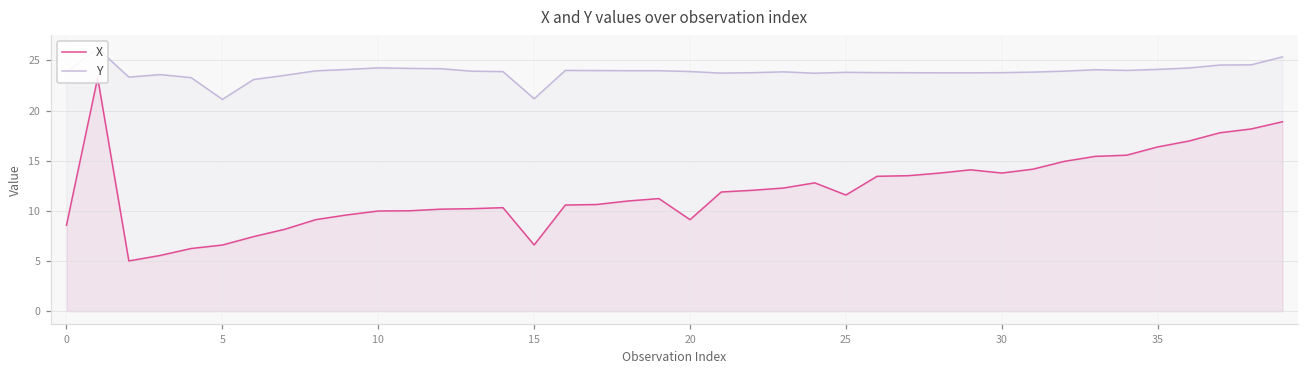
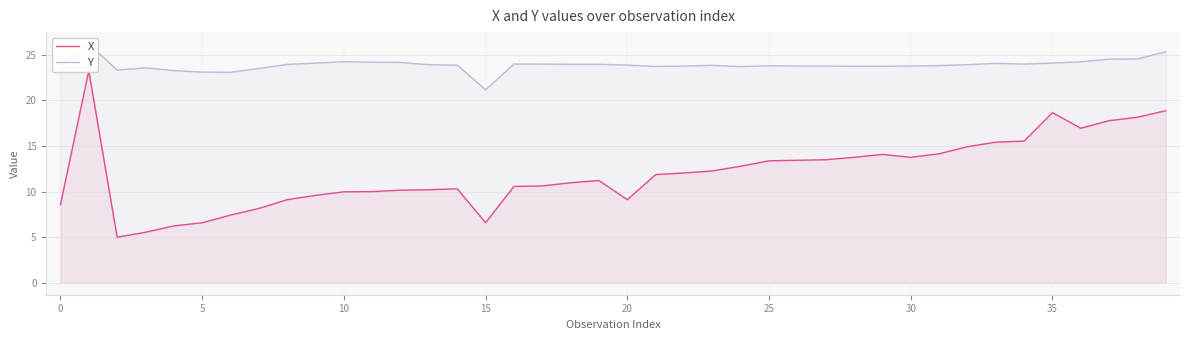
  {
    "X": {
      "0": 9,
      "5": 7,
      "10": 10,
      "15": 7,
      "20": 9,
-     "25": 12,
+     "25": 13,
      "30": 14,
-     "35": 16
+     "35": 19
    },
    "Y": {
-     "5": 21,
+     "5": 23,
      "10": 24,
      "15": 21,
      "20": 24,
      "25": 24,
      "30": 24,
      "35": 24
    }
  }
